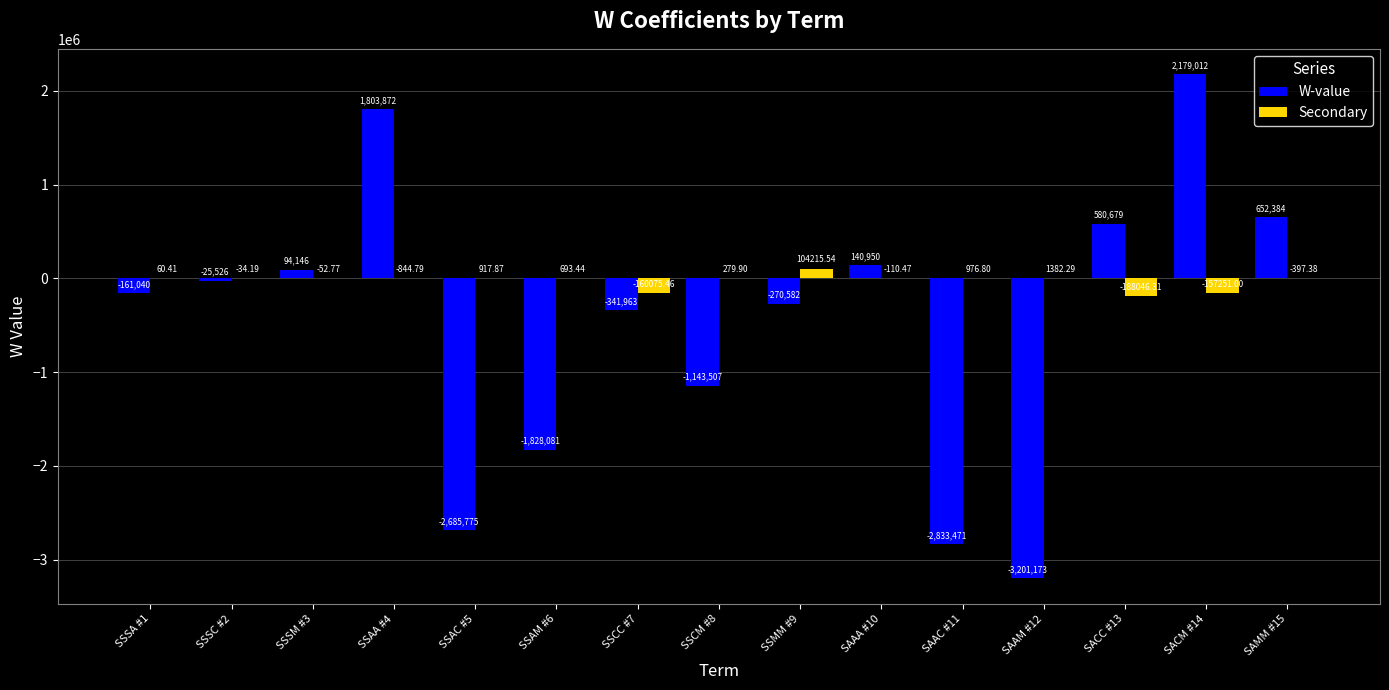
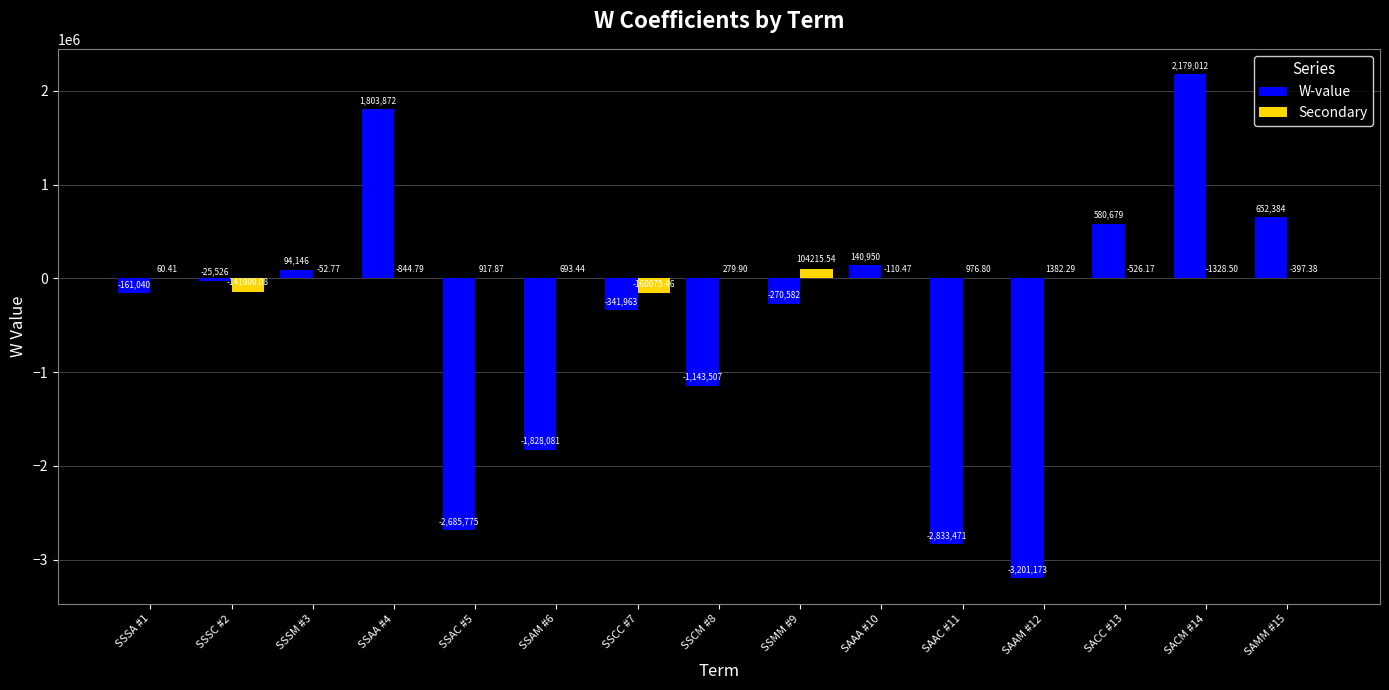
  {
    "W-value": {
      "SSSA #1": "-161,040",
      "SSSC #2": "-25,526",
      "SSSM #3": "94,146",
      "SSAA #4": "1,803,872",
      "SSAC #5": "-2,685,775",
      "SSAM #6": "-1,828,081",
      "SSCC #7": "-341,963",
      "SSCM #8": "-1,143,507",
      "SSMM #9": "-270,582",
      "SAAA #10": "140,950",
      "SAAC #11": "-2,833,471",
      "SAAM #12": "-3,201,173",
      "SACC #13": "580,679",
      "SACM #14": "2,179,012",
      "SAMM #15": "652,384"
    },
    "Secondary": {
      "SSSA #1": "60.41",
-     "SSSC #2": "-34.19",
+     "SSSC #2": "-141900.08",
      "SSSM #3": "-52.77",
      "SSAA #4": "-844.79",
      "SSAC #5": "917.87",
      "SSAM #6": "693.44",
      "SSCC #7": "-160075.46",
      "SSCM #8": "279.90",
      "SSMM #9": "104215.54",
      "SAAA #10": "-110.47",
      "SAAC #11": "976.80",
      "SAAM #12": "1382.29",
-     "SACC #13": "-188046.31",
-     "SACM #14": "-157251.00",
+     "SACC #13": "-526.17",
+     "SACM #14": "-1328.50",
      "SAMM #15": "-397.38"
    }
  }
